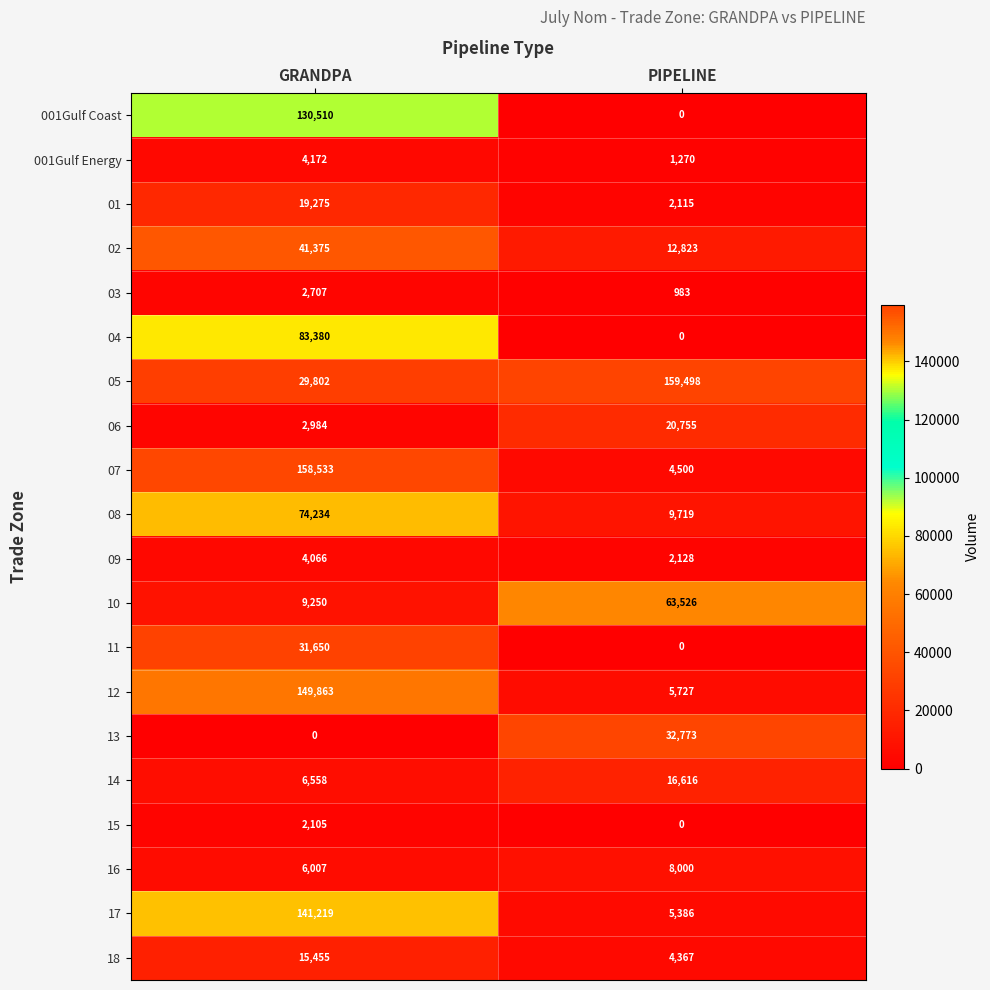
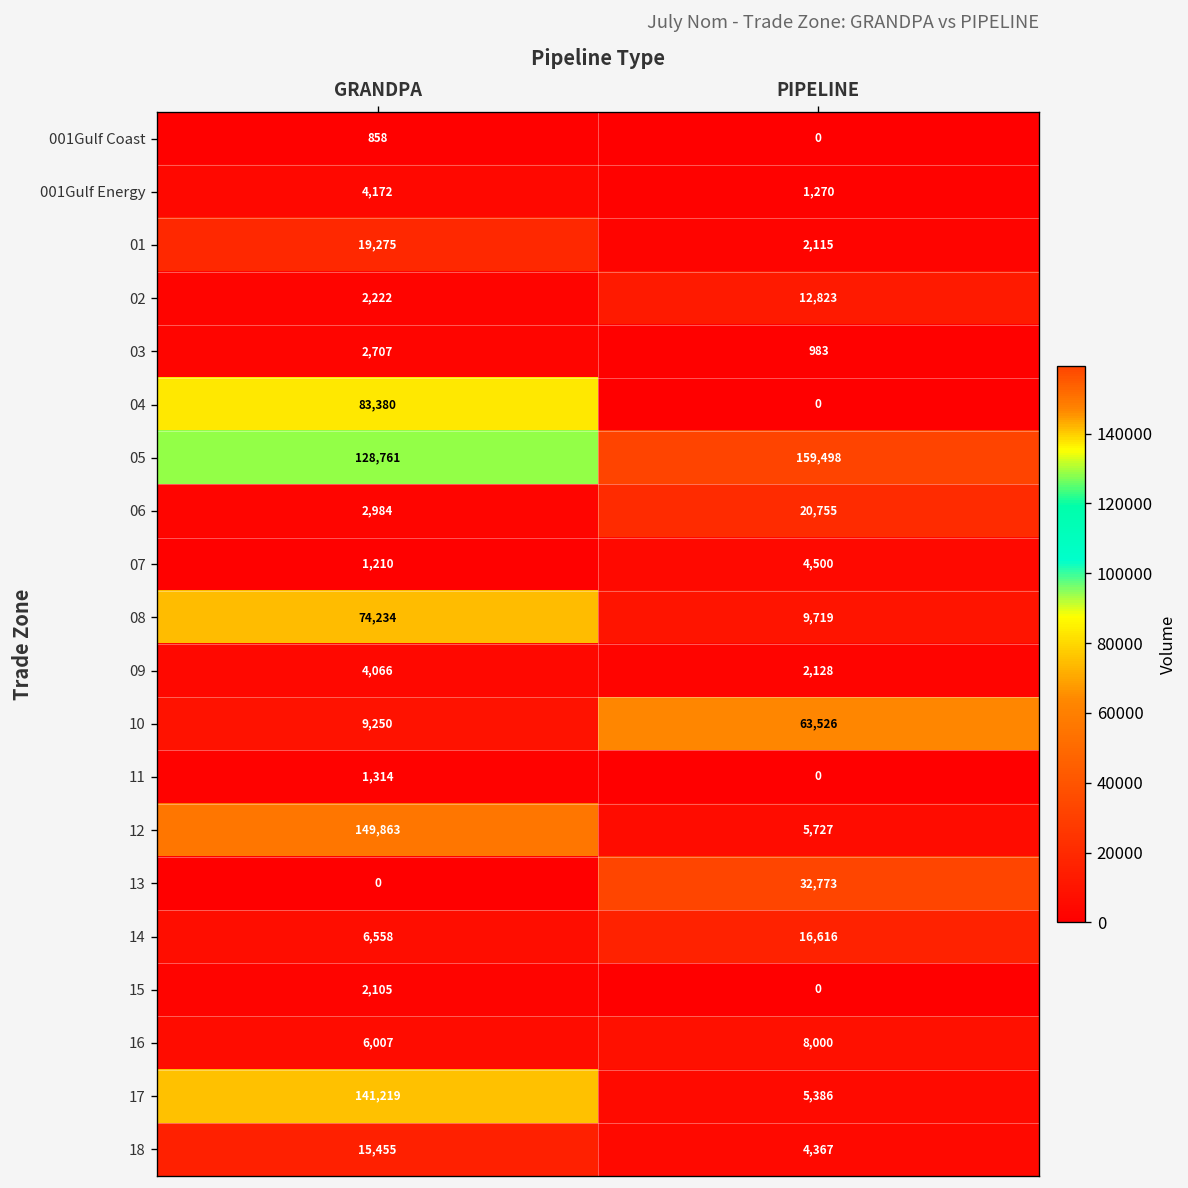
  {
    "001Gulf Coast": {
-     "GRANDPA": "130,510",
+     "GRANDPA": "858",
      "PIPELINE": "0"
    },
    "001Gulf Energy": {
      "GRANDPA": "4,172",
      "PIPELINE": "1,270"
    },
    "01": {
      "GRANDPA": "19,275",
      "PIPELINE": "2,115"
    },
    "02": {
-     "GRANDPA": "41,375",
+     "GRANDPA": "2,222",
      "PIPELINE": "12,823"
    },
    "03": {
      "GRANDPA": "2,707",
      "PIPELINE": "983"
    },
    "04": {
      "GRANDPA": "83,380",
      "PIPELINE": "0"
    },
    "05": {
-     "GRANDPA": "29,802",
+     "GRANDPA": "128,761",
      "PIPELINE": "159,498"
    },
    "06": {
      "GRANDPA": "2,984",
      "PIPELINE": "20,755"
    },
    "07": {
-     "GRANDPA": "158,533",
+     "GRANDPA": "1,210",
      "PIPELINE": "4,500"
    },
    "08": {
      "GRANDPA": "74,234",
      "PIPELINE": "9,719"
    },
    "09": {
      "GRANDPA": "4,066",
      "PIPELINE": "2,128"
    },
    "10": {
      "GRANDPA": "9,250",
      "PIPELINE": "63,526"
    },
    "11": {
-     "GRANDPA": "31,650",
+     "GRANDPA": "1,314",
      "PIPELINE": "0"
    },
    "12": {
      "GRANDPA": "149,863",
      "PIPELINE": "5,727"
    },
    "13": {
      "GRANDPA": "0",
      "PIPELINE": "32,773"
    },
    "14": {
      "GRANDPA": "6,558",
      "PIPELINE": "16,616"
    },
    "15": {
      "GRANDPA": "2,105",
      "PIPELINE": "0"
    },
    "16": {
      "GRANDPA": "6,007",
      "PIPELINE": "8,000"
    },
    "17": {
      "GRANDPA": "141,219",
      "PIPELINE": "5,386"
    },
    "18": {
      "GRANDPA": "15,455",
      "PIPELINE": "4,367"
    }
  }
